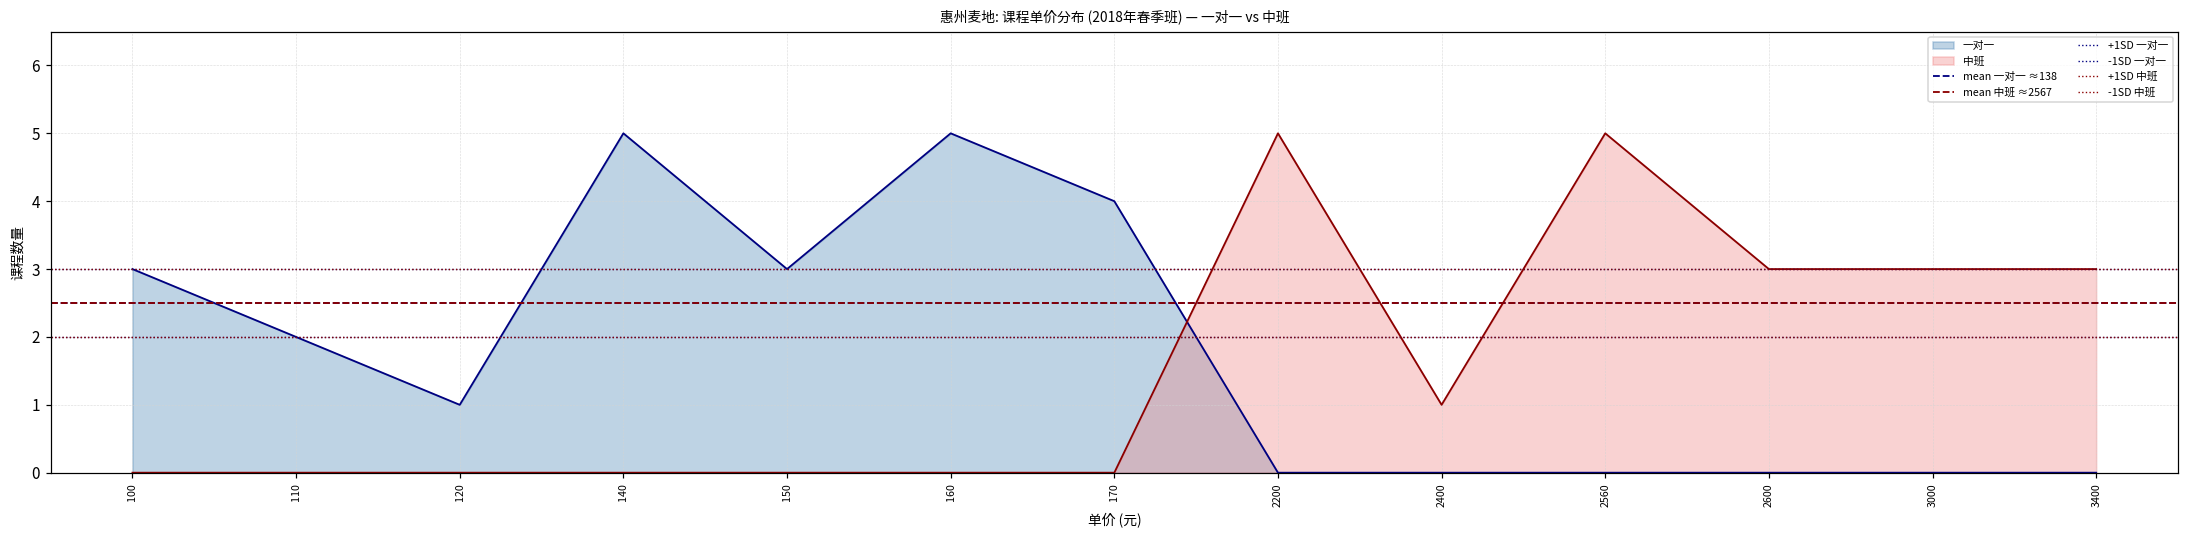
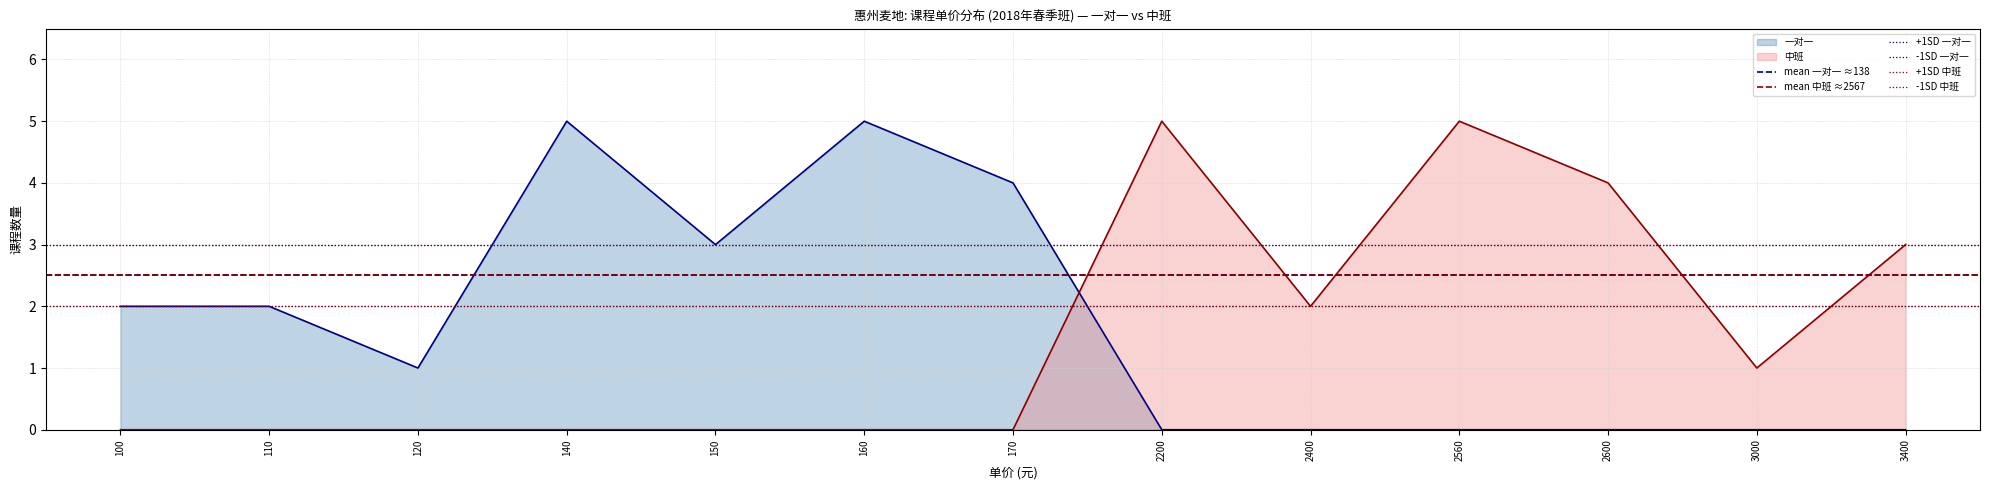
  {
    "一对一": {
-     "100": 3,
+     "100": 2,
      "110": 2,
      "120": 1,
      "140": 5,
      "150": 3,
      "160": 5,
      "170": 4,
      "2200": 0,
      "2400": 0,
      "2560": 0,
      "2600": 0,
      "3000": 0,
      "3400": 0
    },
    "中班": {
      "100": 0,
      "110": 0,
      "120": 0,
      "140": 0,
      "150": 0,
      "160": 0,
      "170": 0,
      "2200": 5,
-     "2400": 1,
+     "2400": 2,
      "2560": 5,
-     "2600": 3,
-     "3000": 3,
+     "2600": 4,
+     "3000": 1,
      "3400": 3
    }
  }
